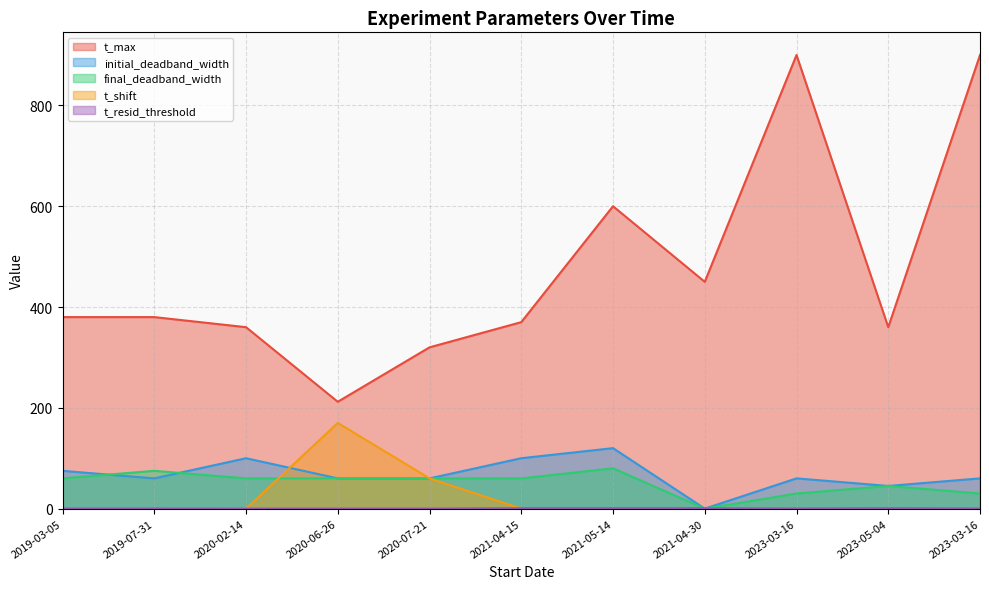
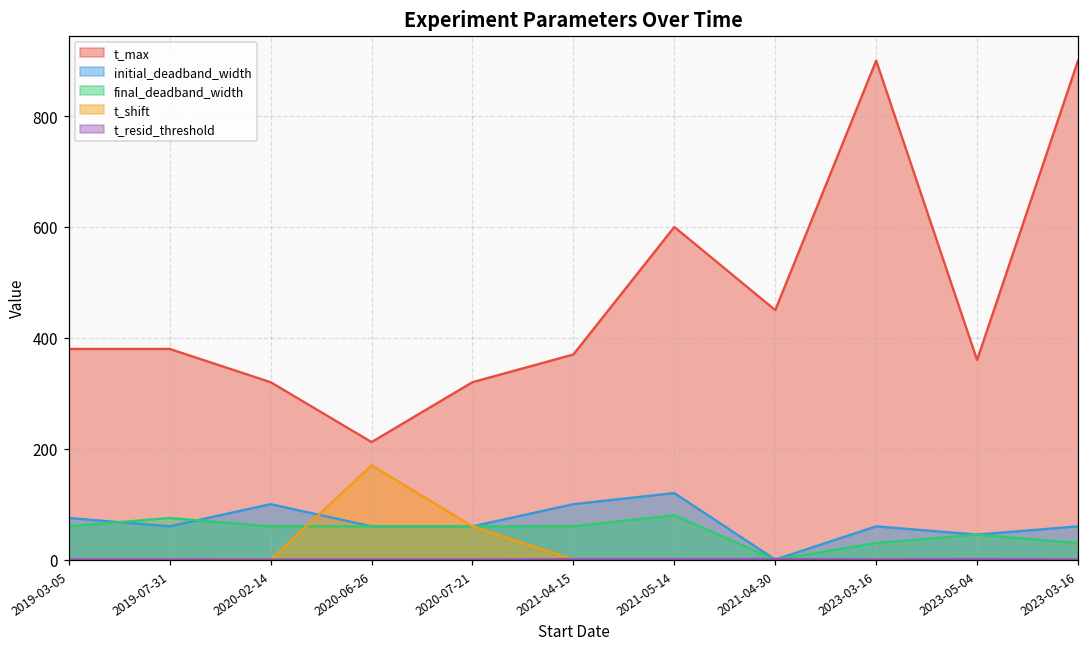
  {
    "t_max": {
      "2019-03-05": 380,
      "2019-07-31": 380,
-     "2020-02-14": 360,
+     "2020-02-14": 320,
      "2020-06-26": 210,
      "2020-07-21": 320,
      "2021-04-15": 370,
      "2021-05-14": 600,
      "2021-04-30": 450,
      "2023-05-04": 360
    },
    "initial_deadband_width": {
      "2019-03-05": 80,
      "2019-07-31": 60,
      "2020-02-14": 100,
      "2021-04-15": 100,
      "2021-05-14": 120
    },
    "final_deadband_width": {
      "2019-03-05": 60,
      "2019-07-31": 80,
      "2020-02-14": 60,
      "2021-04-15": 60,
      "2021-05-14": 80
    },
    "t_shift": {
      "2020-06-26": 170
    },
    "t_resid_threshold": {
      "2020-06-26": 0,
      "2020-07-21": 0
    }
  }
